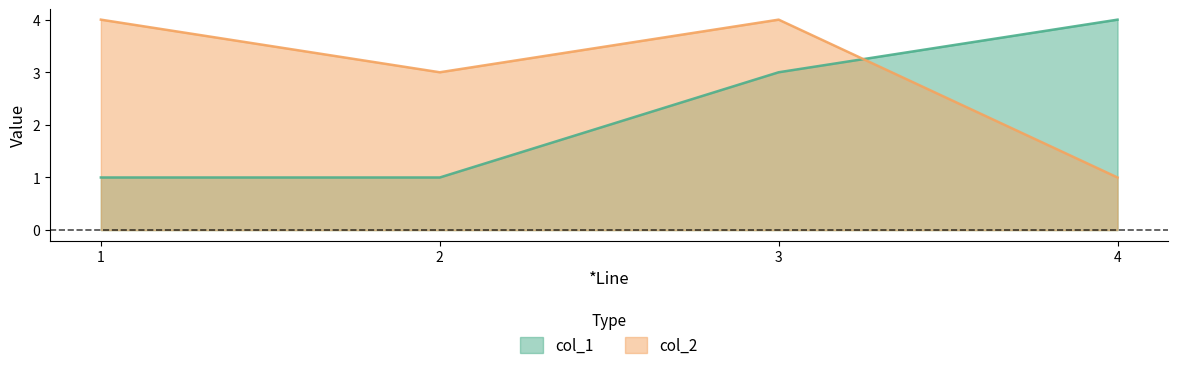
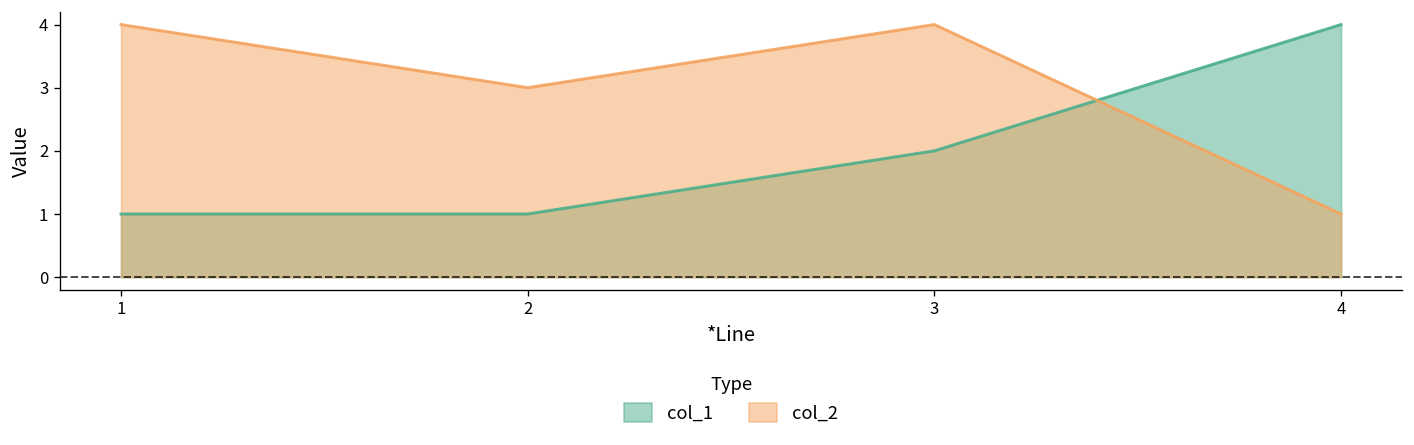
  {
    "col_1": {
      "1": 1,
      "2": 1,
-     "3": 3,
+     "3": 2,
      "4": 4
    },
    "col_2": {
      "1": 4,
      "2": 3,
      "3": 4,
      "4": 1
    }
  }
